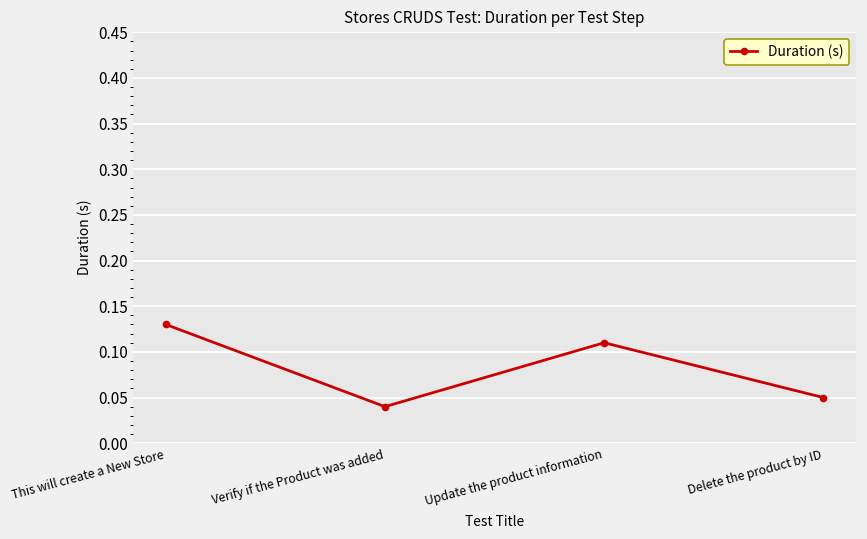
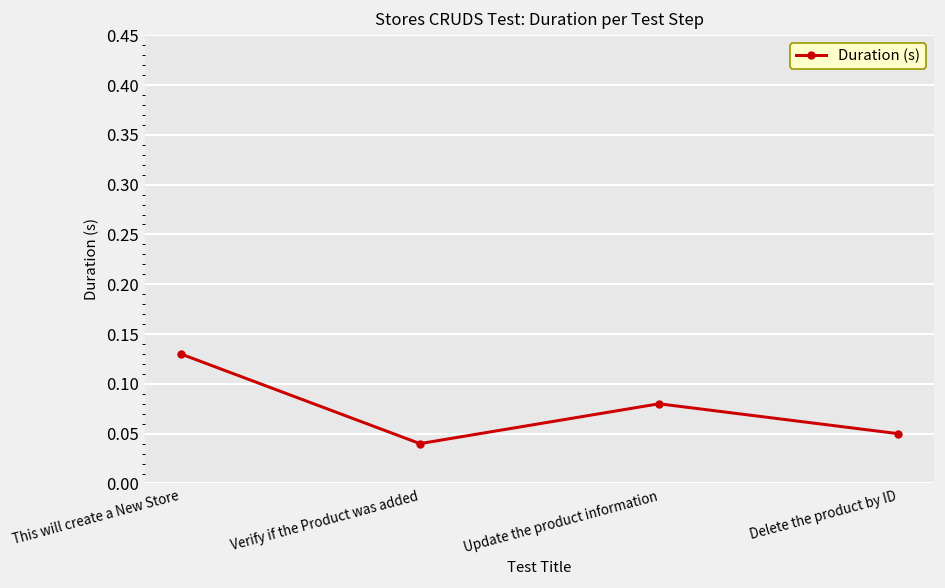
  {
    "This will create a New Store": 0.13,
    "Verify if the Product was added": 0.04,
-   "Update the product information": 0.11,
+   "Update the product information": 0.08,
    "Delete the product by ID": 0.05
  }
